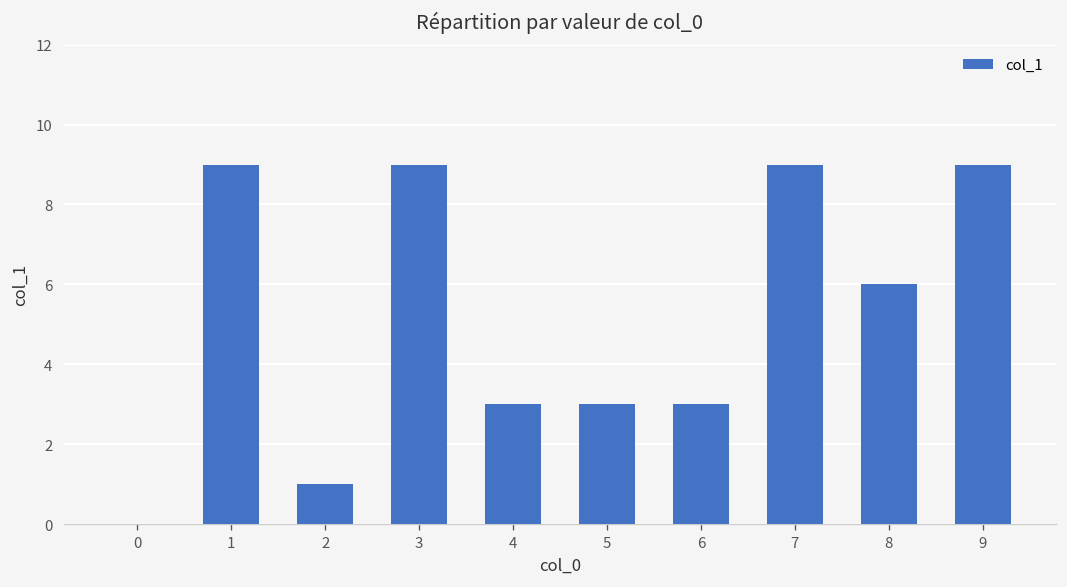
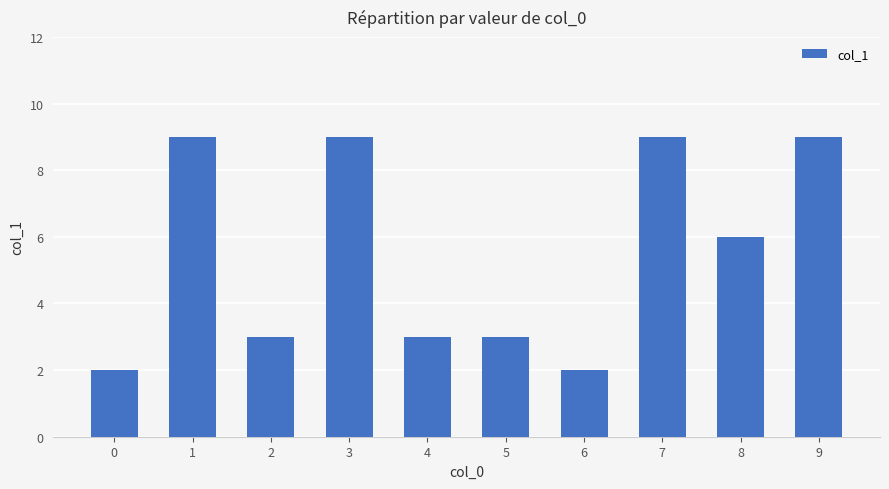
  {
-   "0": 0,
+   "0": 2,
    "1": 9,
-   "2": 1,
+   "2": 3,
    "3": 9,
    "4": 3,
    "5": 3,
-   "6": 3,
+   "6": 2,
    "7": 9,
    "8": 6,
    "9": 9
  }
